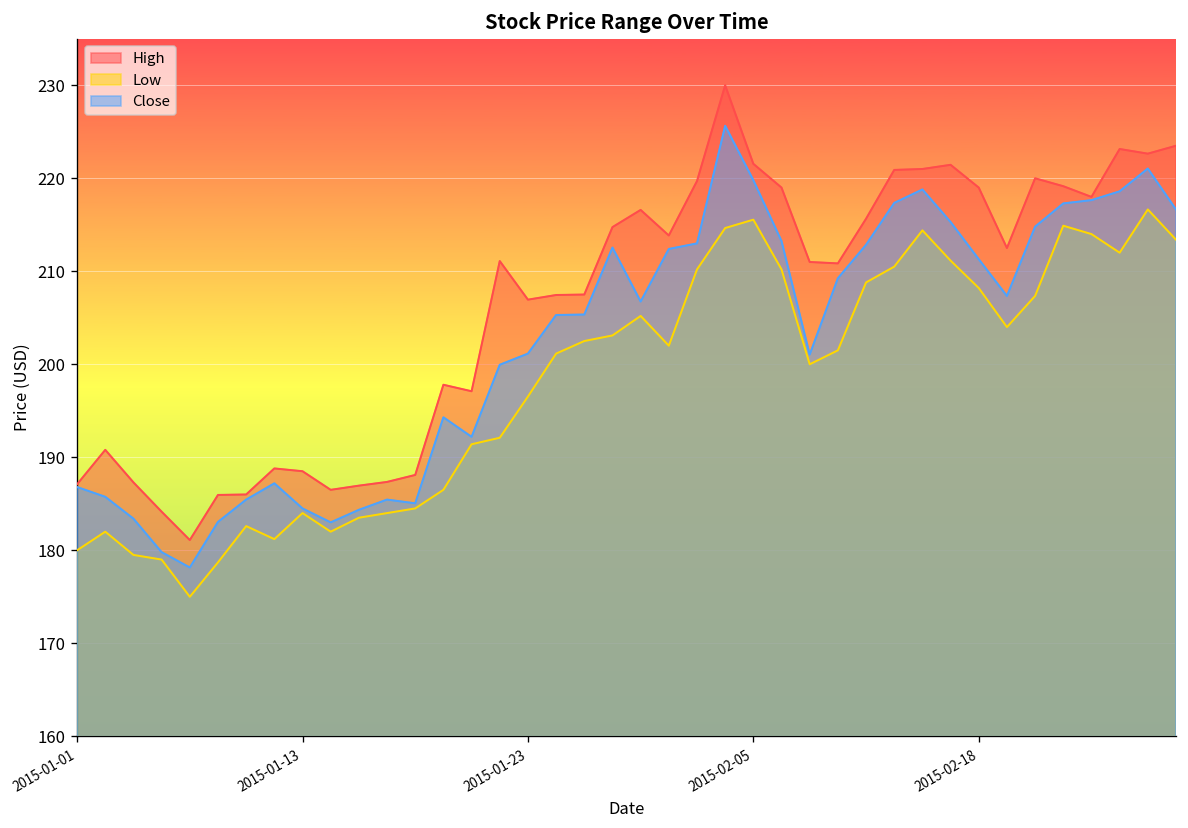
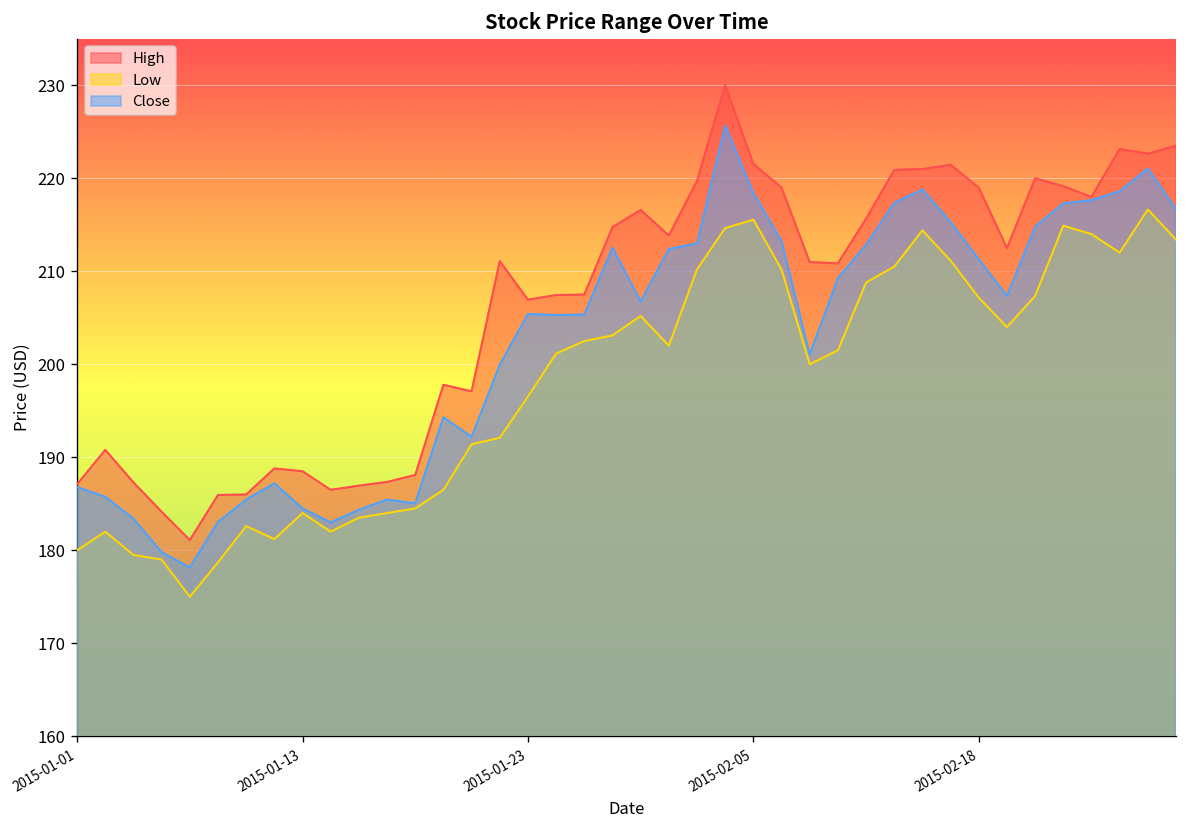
  {
    "High": {
      "2015-01-13": 189,
      "2015-01-23": 207,
      "2015-02-05": 222,
      "2015-02-18": 219
    },
    "Low": {
      "2015-01-01": 180,
      "2015-01-13": 184,
      "2015-01-23": 197,
      "2015-02-05": 216,
-     "2015-02-18": 208
+     "2015-02-18": 207
    },
    "Close": {
      "2015-01-13": 185,
-     "2015-01-23": 201,
-     "2015-02-05": 220,
+     "2015-01-23": 205,
+     "2015-02-05": 218,
      "2015-02-18": 211
    }
  }
